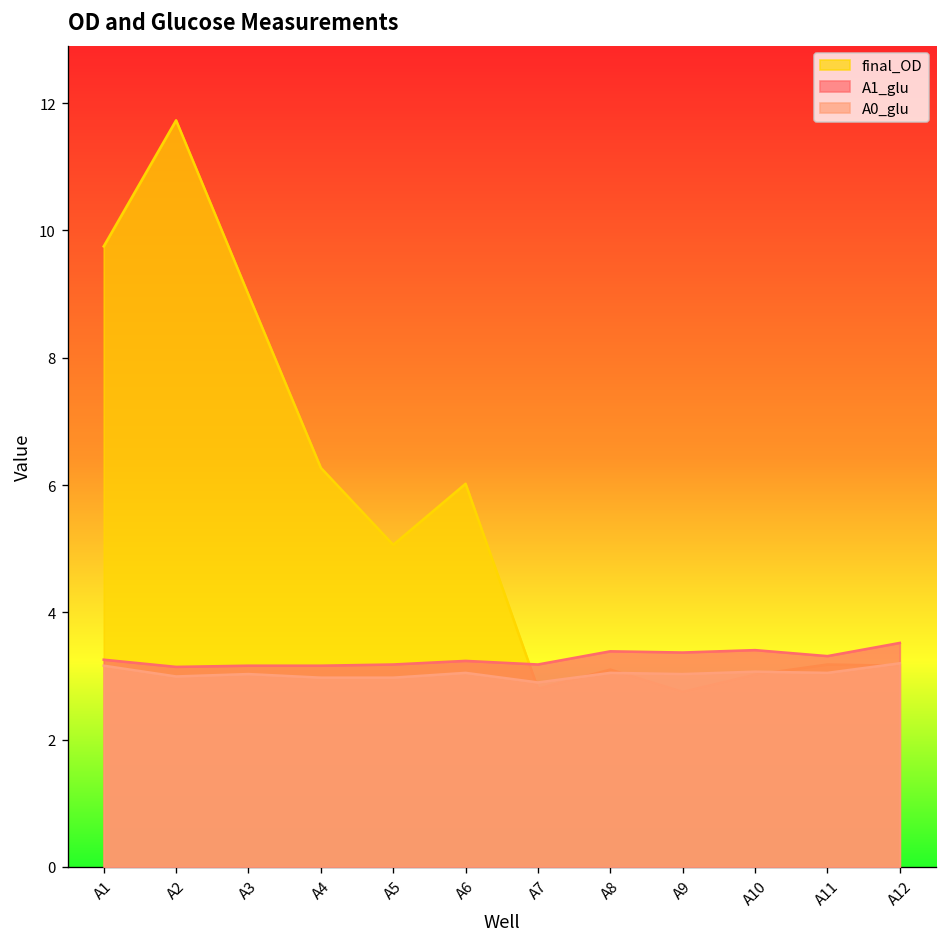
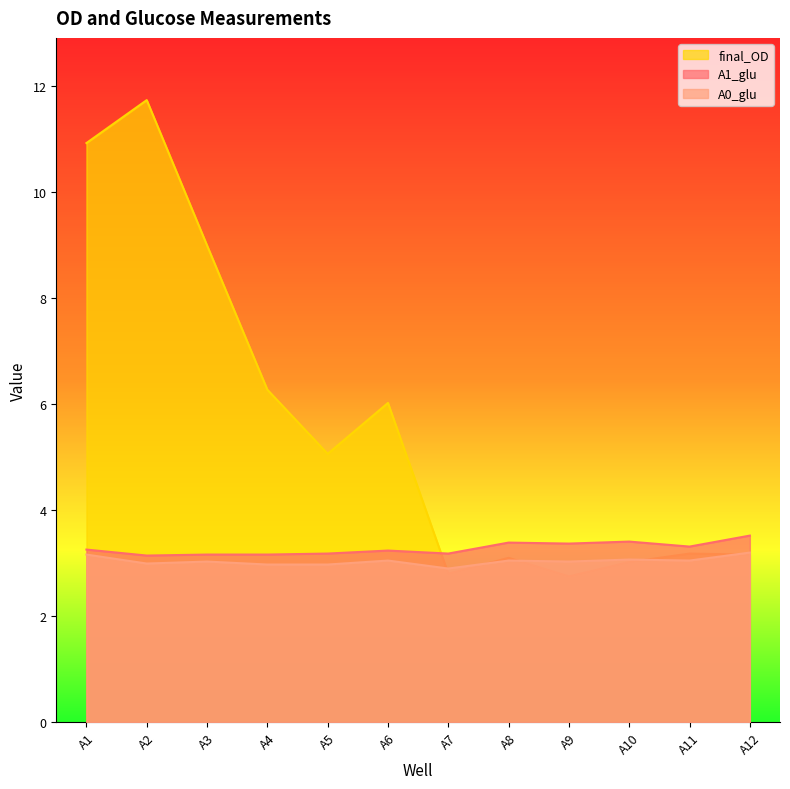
  {
    "final_OD": {
-     "A1": 9.8,
+     "A1": 10.9,
      "A2": 11.7,
      "A3": 9.0,
      "A4": 6.3,
      "A5": 5.1,
      "A6": 6.0,
      "A7": 2.8,
      "A8": 3.1,
      "A9": 2.8,
      "A11": 3.2
    }
  }
